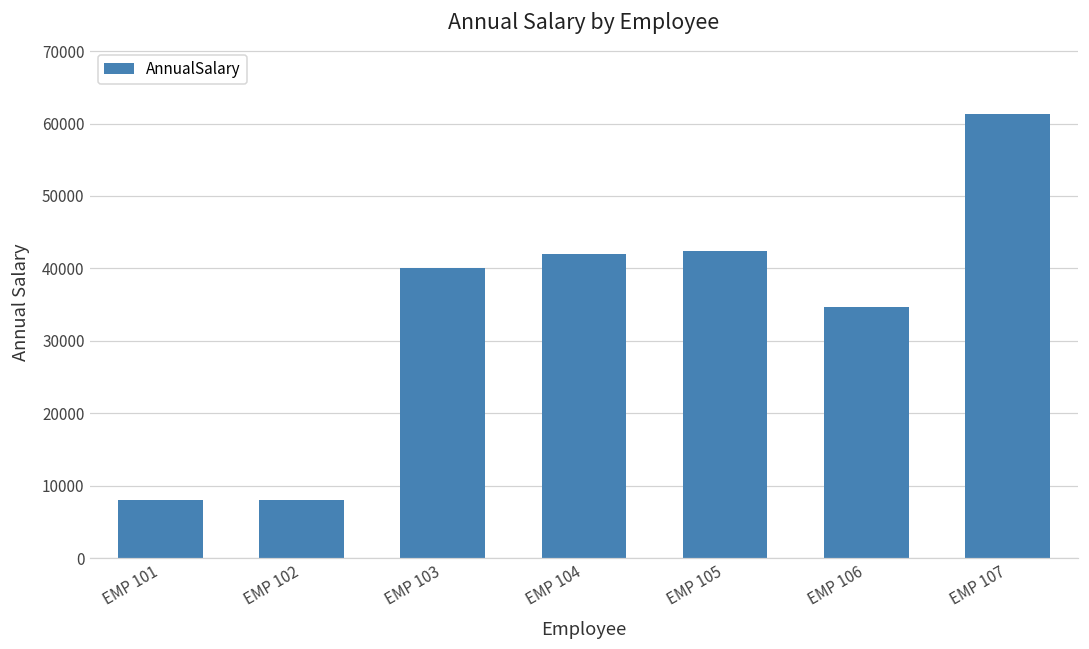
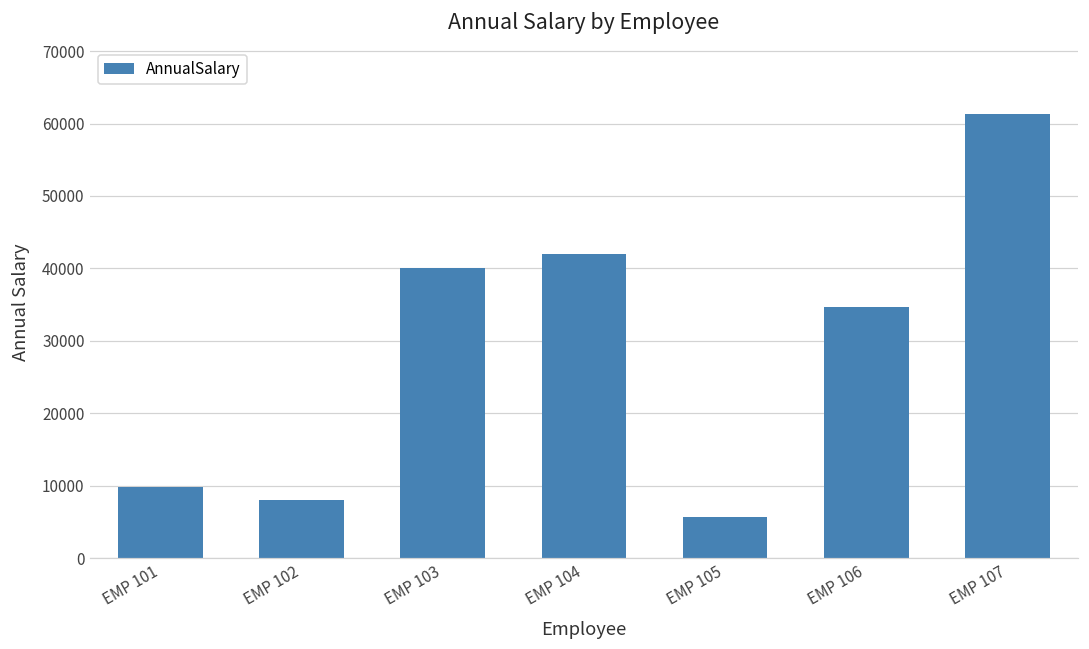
  {
-   "EMP 101": 8000,
+   "EMP 101": 10000,
    "EMP 102": 8000,
    "EMP 103": 40000,
    "EMP 104": 42000,
-   "EMP 105": 42000,
+   "EMP 105": 6000,
    "EMP 106": 35000,
    "EMP 107": 61000
  }
